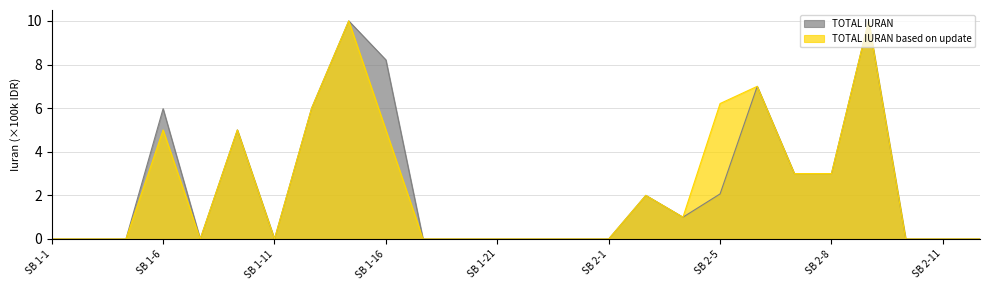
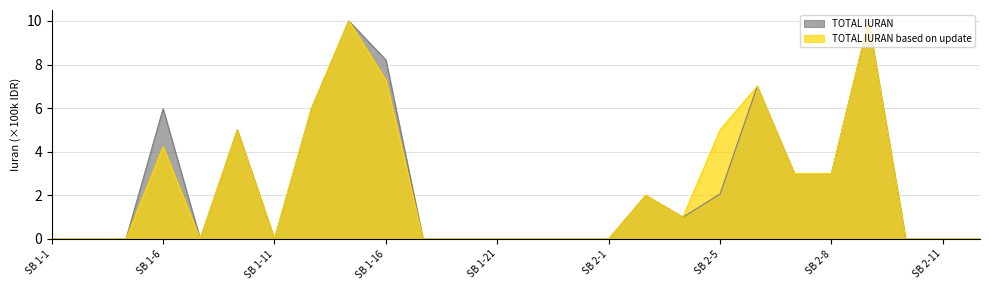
  {
    "TOTAL IURAN": {
      "SB 1-6": 6.0,
      "SB 1-16": 8.2,
      "SB 2-5": 2.1
    },
    "TOTAL IURAN based on update": {
-     "SB 1-6": 5.0,
-     "SB 1-16": 5.0,
-     "SB 2-5": 6.2
+     "SB 1-6": 4.2,
+     "SB 1-16": 7.3,
+     "SB 2-5": 5.0
    }
  }
